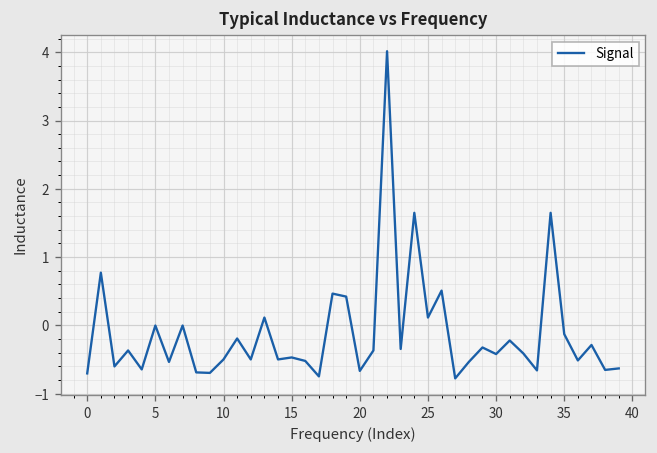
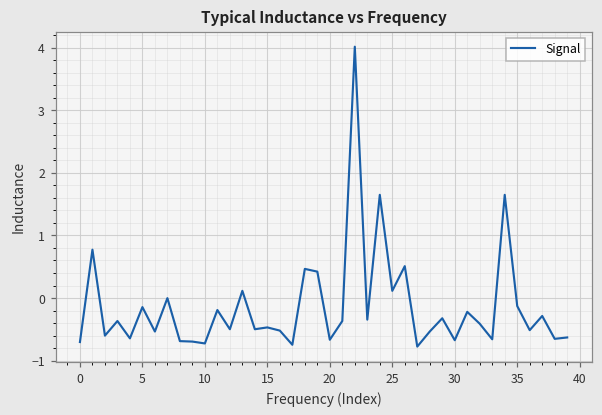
  {
    "0": -0.7,
-   "5": 0.0,
-   "10": -0.5,
+   "5": -0.1,
+   "10": -0.7,
    "15": -0.5,
    "20": -0.7,
    "25": 0.1,
-   "30": -0.4,
+   "30": -0.7,
    "35": -0.1
  }
